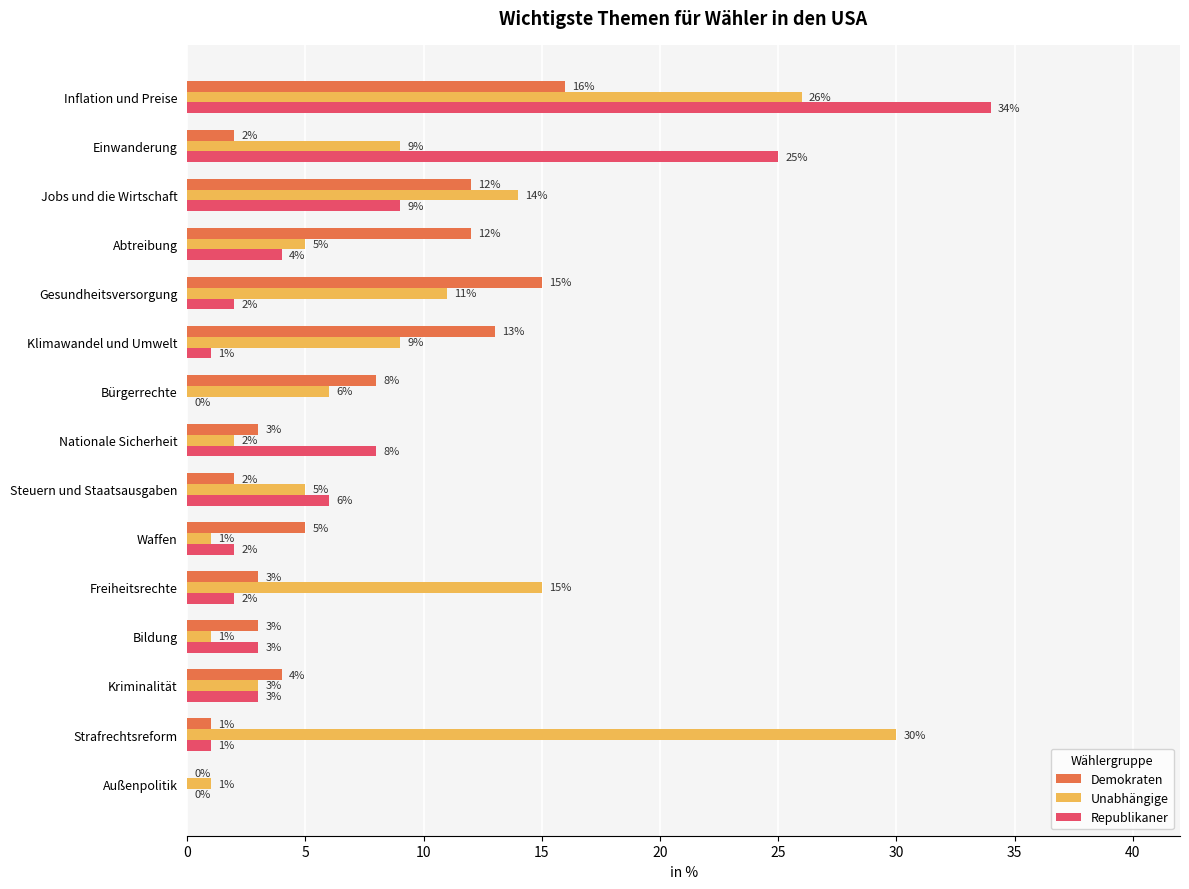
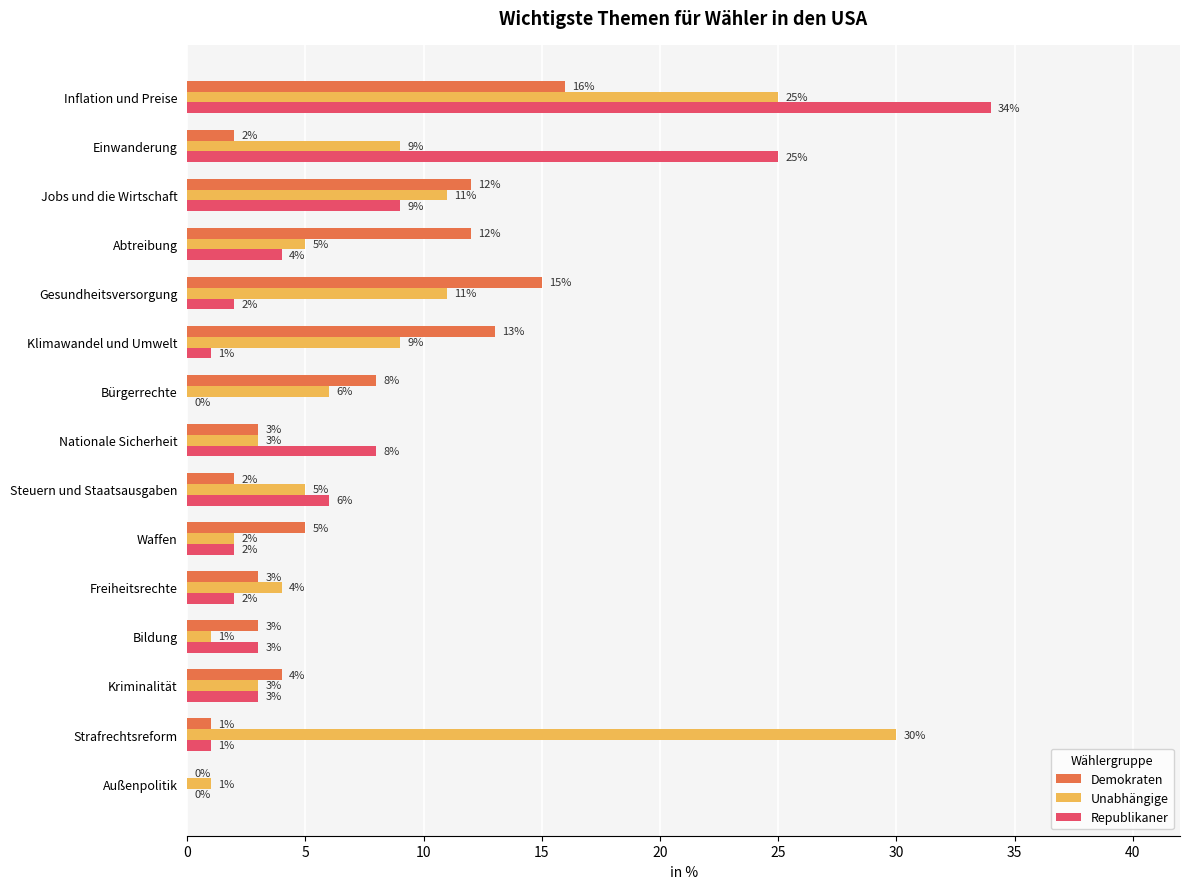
  {
    "Unabhängige": {
-     "Inflation und Preise": "26%",
+     "Inflation und Preise": "25%",
      "Einwanderung": "9%",
-     "Jobs und die Wirtschaft": "14%",
+     "Jobs und die Wirtschaft": "11%",
      "Abtreibung": "5%",
      "Gesundheitsversorgung": "11%",
      "Klimawandel und Umwelt": "9%",
      "Bürgerrechte": "6%",
-     "Nationale Sicherheit": "2%",
+     "Nationale Sicherheit": "3%",
      "Steuern und Staatsausgaben": "5%",
-     "Waffen": "1%",
-     "Freiheitsrechte": "15%",
+     "Waffen": "2%",
+     "Freiheitsrechte": "4%",
      "Bildung": "1%",
      "Kriminalität": "3%",
      "Strafrechtsreform": "30%",
      "Außenpolitik": "1%"
    }
  }
